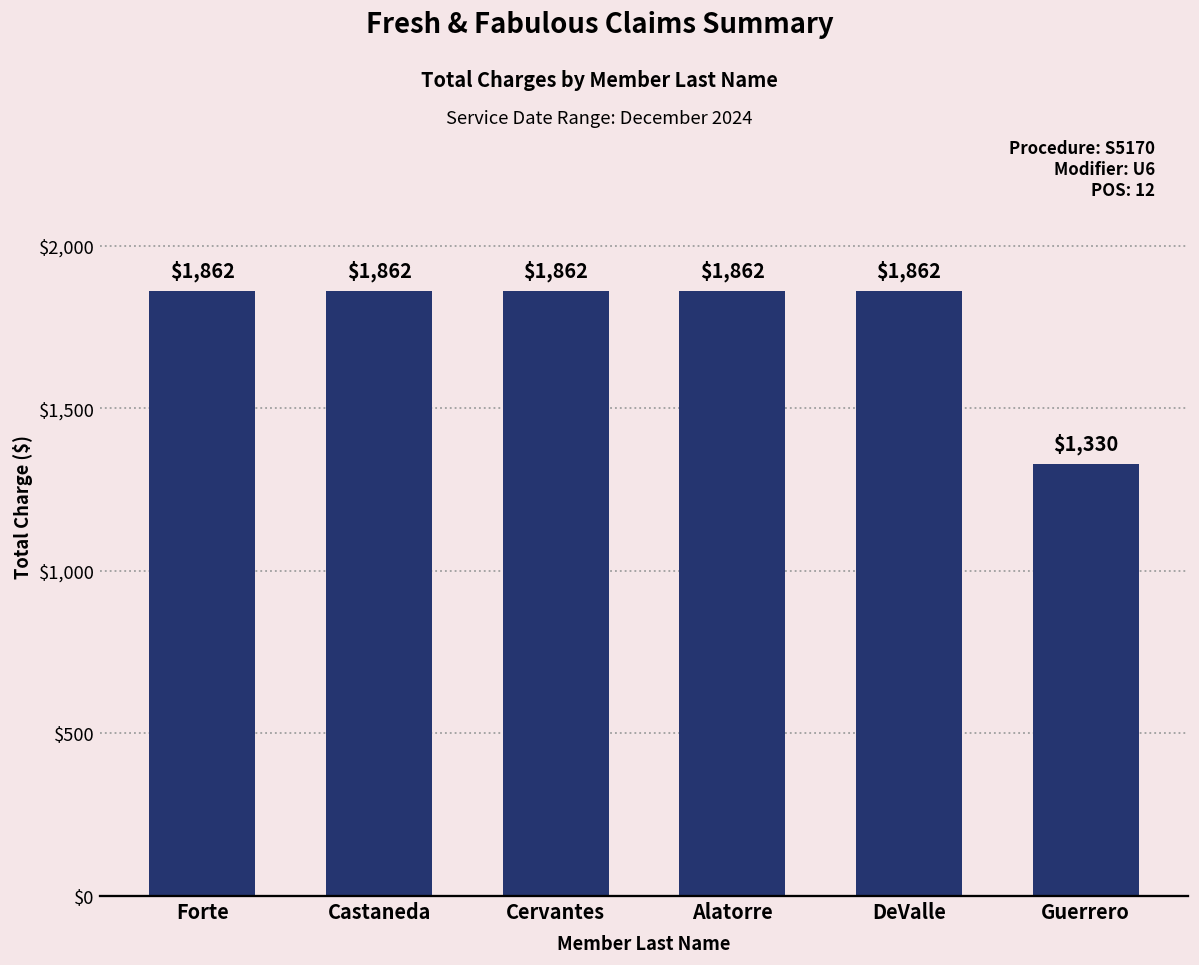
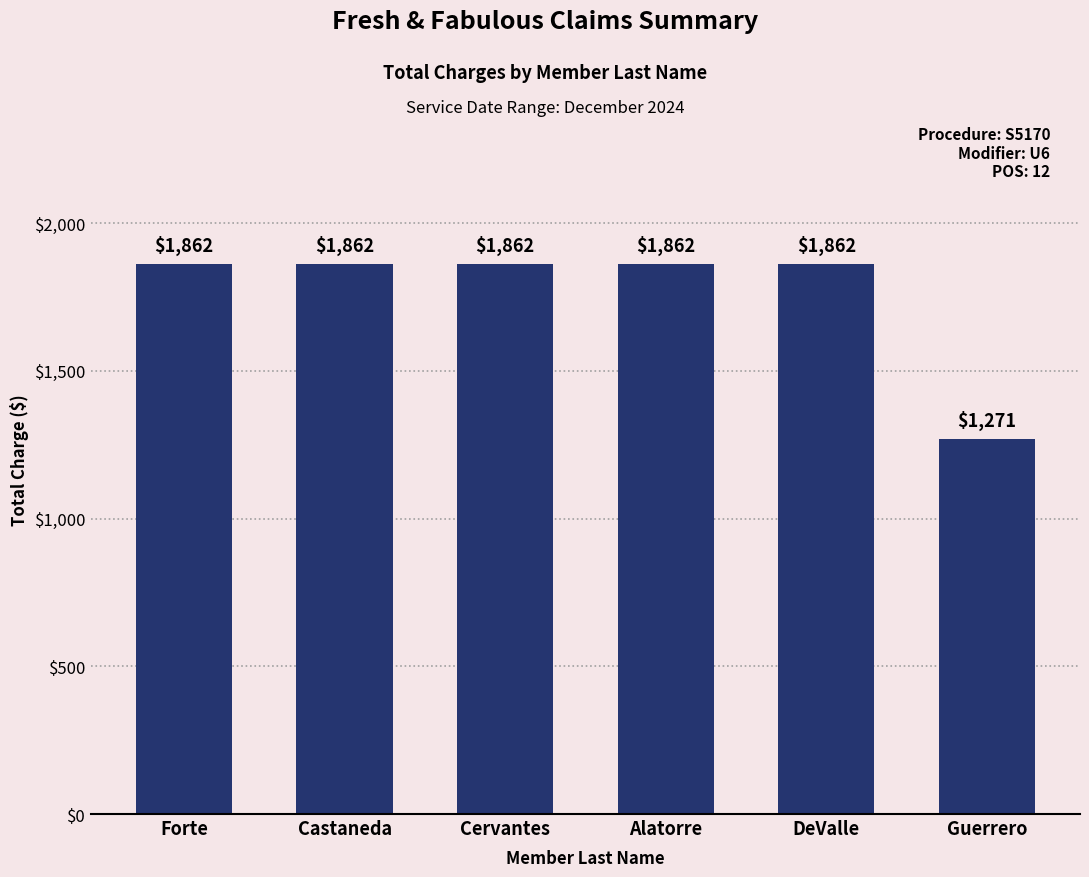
  {
    "Forte": "$1,862",
    "Castaneda": "$1,862",
    "Cervantes": "$1,862",
    "Alatorre": "$1,862",
    "DeValle": "$1,862",
-   "Guerrero": "$1,330"
+   "Guerrero": "$1,271"
  }
